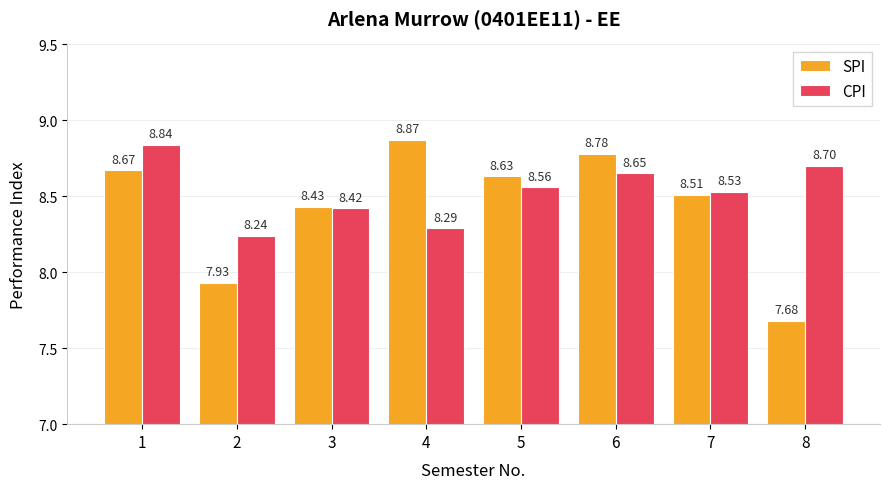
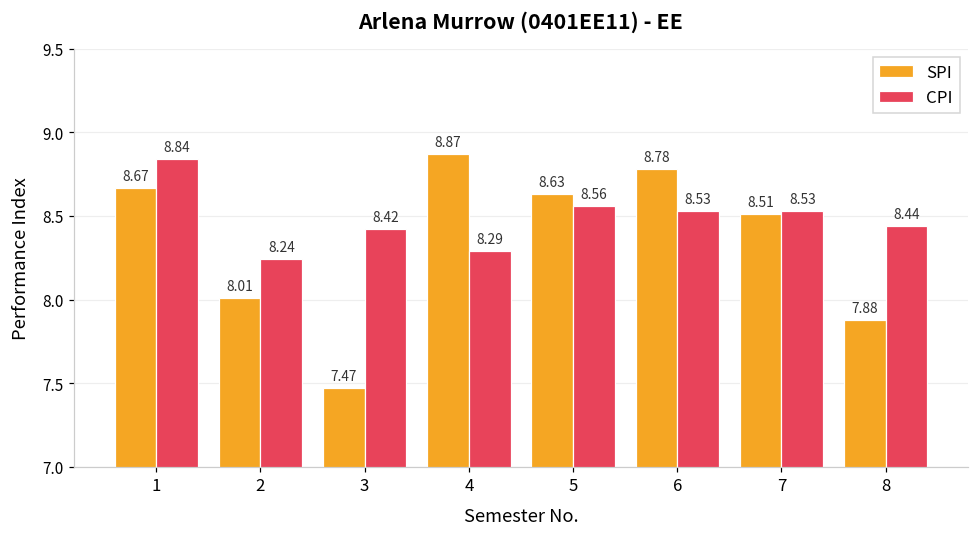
  {
    "SPI": {
      "1": 8.67,
-     "2": 7.93,
-     "3": 8.43,
+     "2": 8.01,
+     "3": 7.47,
      "4": 8.87,
      "5": 8.63,
      "6": 8.78,
      "7": 8.51,
-     "8": 7.68
+     "8": 7.88
    },
    "CPI": {
      "1": 8.84,
      "2": 8.24,
      "3": 8.42,
      "4": 8.29,
      "5": 8.56,
-     "6": 8.65,
+     "6": 8.53,
      "7": 8.53,
-     "8": 8.70
+     "8": 8.44
    }
  }
